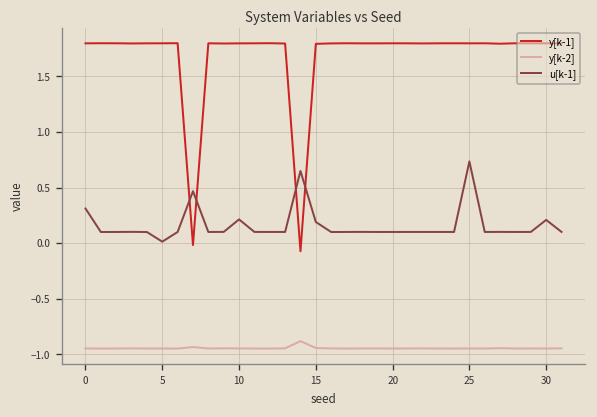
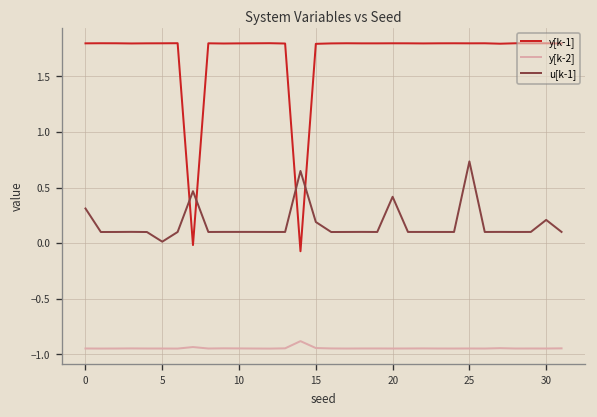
  {
    "y[k-1]": {
      "0": 1.8,
      "5": 1.8,
      "10": 1.8,
      "15": 1.8,
      "20": 1.8,
      "25": 1.8
    },
    "y[k-2]": {
      "0": -0.9,
      "5": -0.9,
      "10": -0.9,
      "15": -0.9,
      "20": -0.9,
      "25": -0.9,
      "30": -0.9
    },
    "u[k-1]": {
      "0": 0.3,
      "5": 0.0,
-     "10": 0.2,
+     "10": 0.1,
      "15": 0.2,
-     "20": 0.1,
+     "20": 0.4,
      "25": 0.7,
      "30": 0.2
    }
  }
